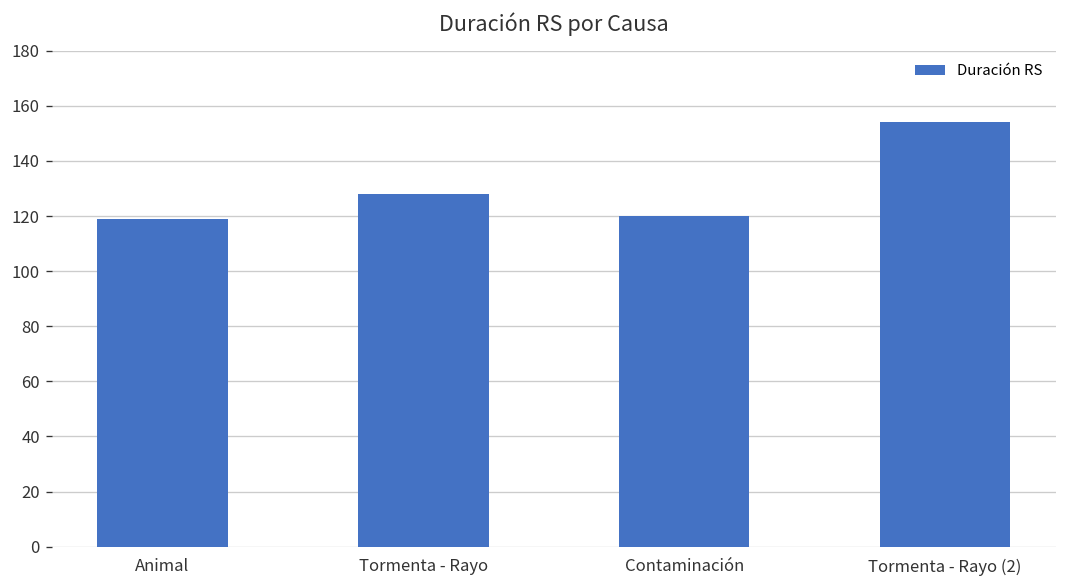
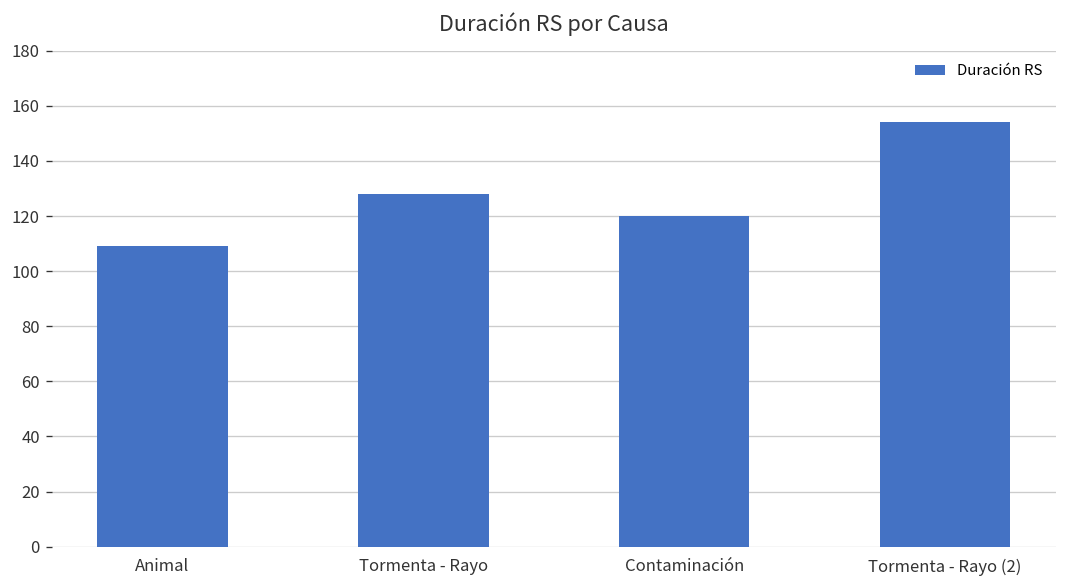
  {
-   "Animal": 119,
+   "Animal": 109,
    "Tormenta - Rayo": 128,
    "Contaminación": 120,
    "Tormenta - Rayo (2)": 154
  }
